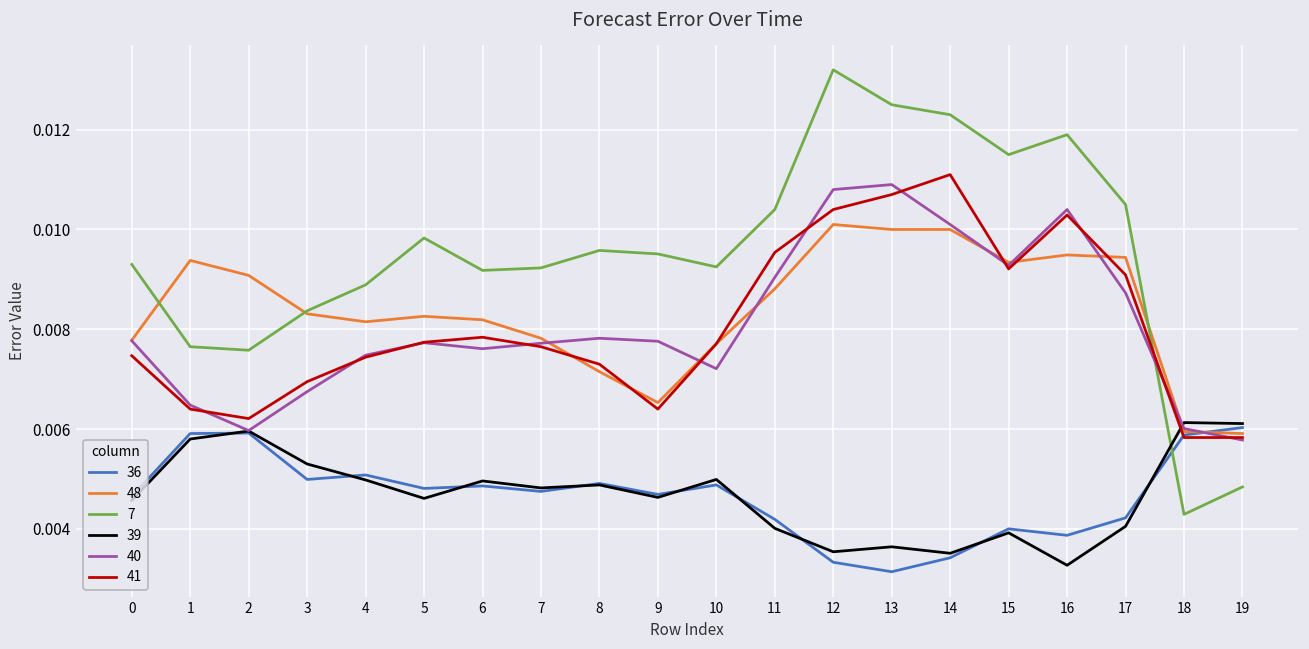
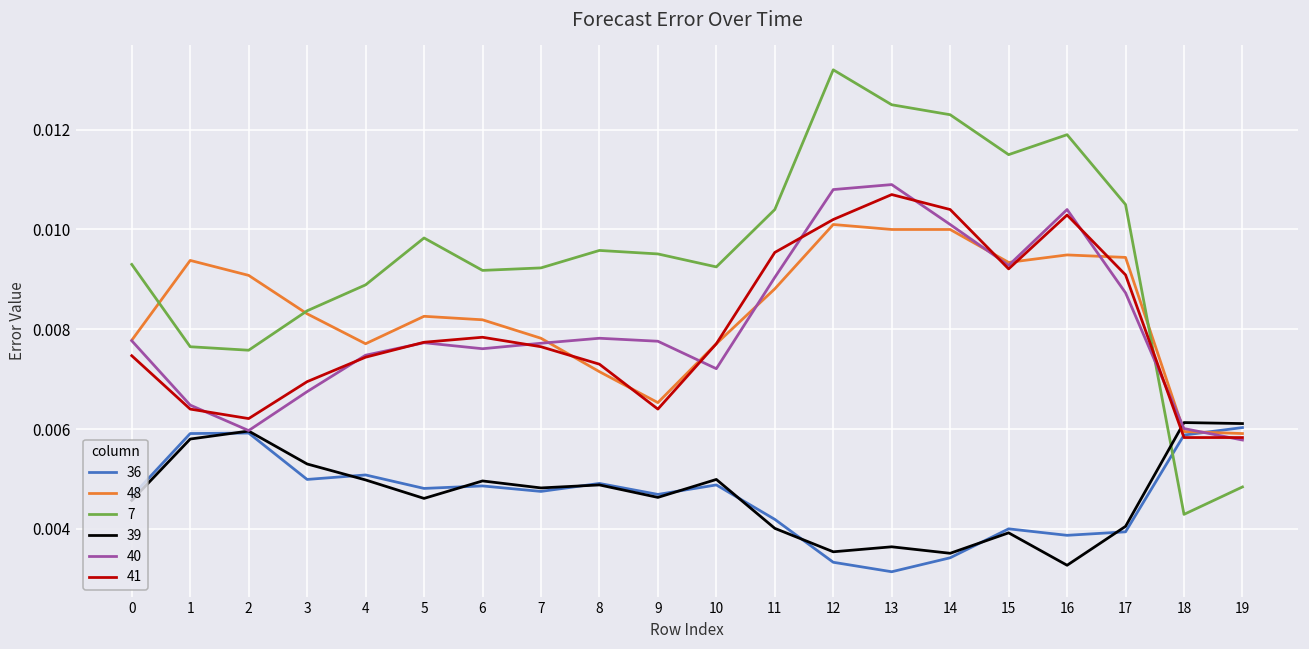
  {
    "36": {
      "1": 0.0059,
      "3": 0.0050,
      "4": 0.0051,
      "5": 0.0048,
      "6": 0.0049,
      "7": 0.0048,
      "9": 0.0047,
      "10": 0.0049,
      "11": 0.0042,
      "12": 0.0033,
      "13": 0.0031,
      "14": 0.0034,
      "15": 0.0040,
      "16": 0.0039,
-     "17": 0.0042,
+     "17": 0.0039,
      "19": 0.0060
    },
    "48": {
      "1": 0.0094,
      "2": 0.0091,
      "3": 0.0083,
-     "4": 0.0082,
+     "4": 0.0077,
      "5": 0.0083,
      "6": 0.0082,
      "7": 0.0078,
      "8": 0.0072,
      "9": 0.0065,
      "11": 0.0088,
      "12": 0.0101,
      "13": 0.0100,
      "14": 0.0100,
      "15": 0.0093,
      "16": 0.0095,
      "17": 0.0094,
      "18": 0.0060,
      "19": 0.0059
    },
    "7": {
      "0": 0.0093,
      "1": 0.0077,
      "2": 0.0076,
      "3": 0.0084,
      "4": 0.0089,
      "5": 0.0098,
      "6": 0.0092,
      "7": 0.0092,
      "8": 0.0096,
      "9": 0.0095,
      "10": 0.0093,
      "11": 0.0104,
      "12": 0.0132,
      "13": 0.0125,
      "14": 0.0123,
      "15": 0.0115,
      "16": 0.0119,
      "17": 0.0105,
      "18": 0.0043,
      "19": 0.0048
    },
    "39": {
      "1": 0.0058,
      "3": 0.0053,
      "4": 0.0050,
      "5": 0.0046,
      "6": 0.0050,
      "7": 0.0048,
      "9": 0.0046,
      "10": 0.0050,
      "11": 0.0040,
      "12": 0.0035,
      "13": 0.0036,
      "14": 0.0035,
      "15": 0.0039,
      "16": 0.0033,
      "17": 0.0041,
      "18": 0.0061,
      "19": 0.0061
    },
    "40": {
      "1": 0.0065,
      "3": 0.0068,
      "6": 0.0076,
      "7": 0.0077,
      "8": 0.0078,
      "9": 0.0078,
      "10": 0.0072,
      "11": 0.0090,
      "12": 0.0108,
      "13": 0.0109,
      "14": 0.0101,
      "15": 0.0093,
      "16": 0.0104,
      "17": 0.0087,
      "18": 0.0060
    },
    "41": {
      "0": 0.0075,
      "1": 0.0064,
      "2": 0.0062,
      "3": 0.0070,
      "6": 0.0078,
      "7": 0.0077,
      "8": 0.0073,
      "9": 0.0064,
      "11": 0.0095,
-     "12": 0.0104,
+     "12": 0.0102,
      "13": 0.0107,
-     "14": 0.0111,
+     "14": 0.0104,
      "15": 0.0092,
      "16": 0.0103,
      "17": 0.0091
    }
  }
